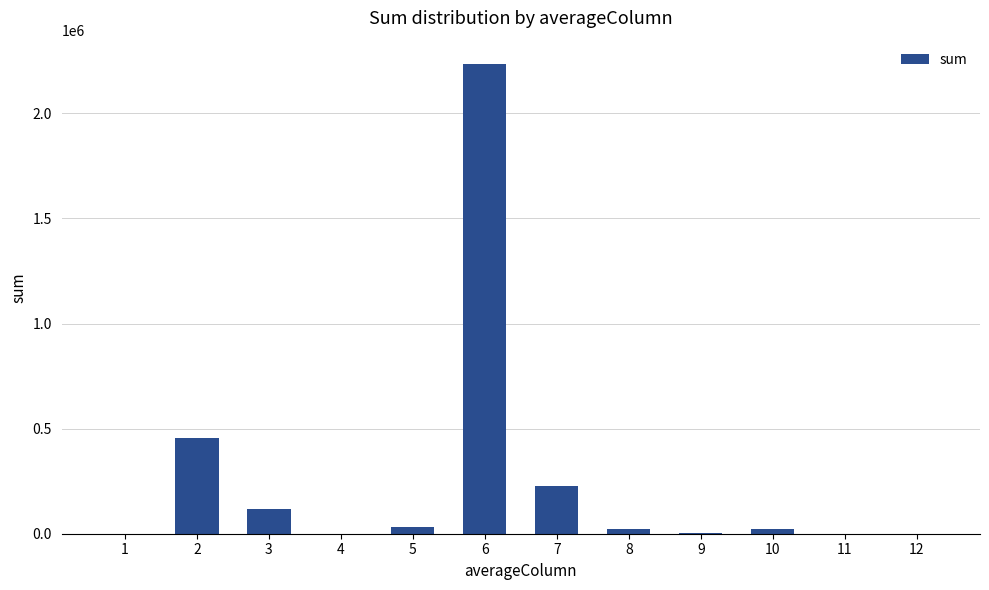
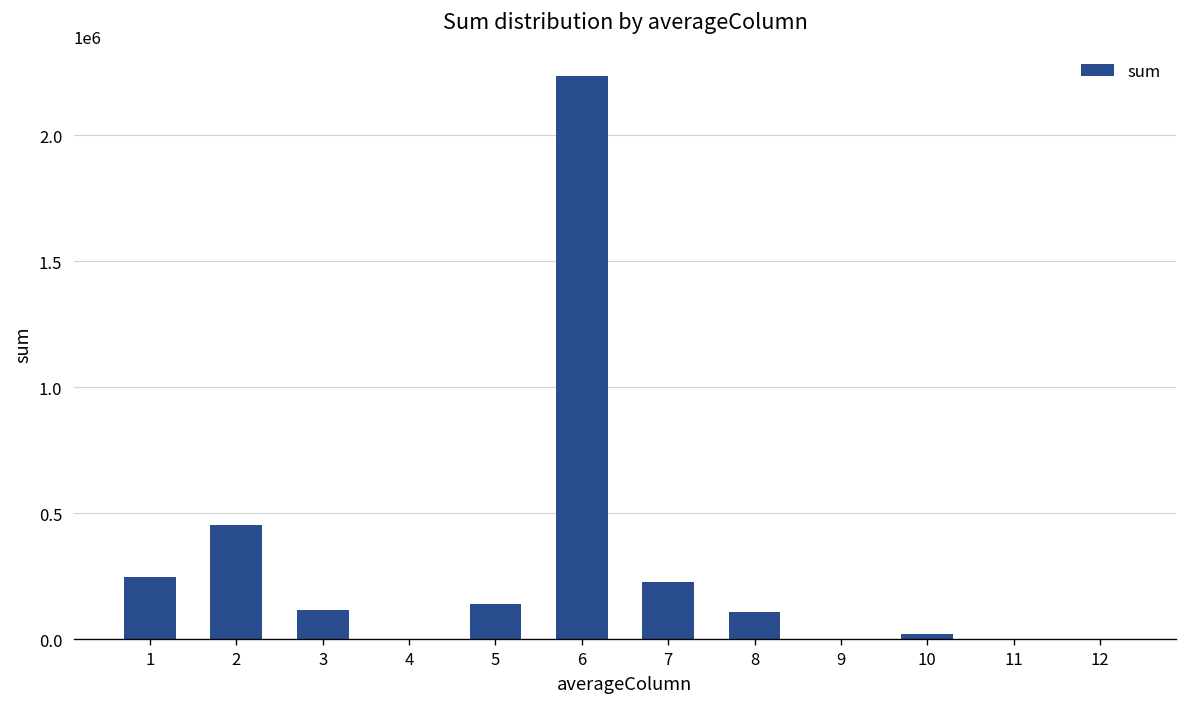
  {
-   "1": 0,
+   "1": 250000,
    "2": 460000,
    "3": 120000,
-   "5": 30000,
+   "5": 140000,
    "6": 2230000,
    "7": 230000,
-   "8": 20000,
+   "8": 110000,
    "10": 20000
  }
